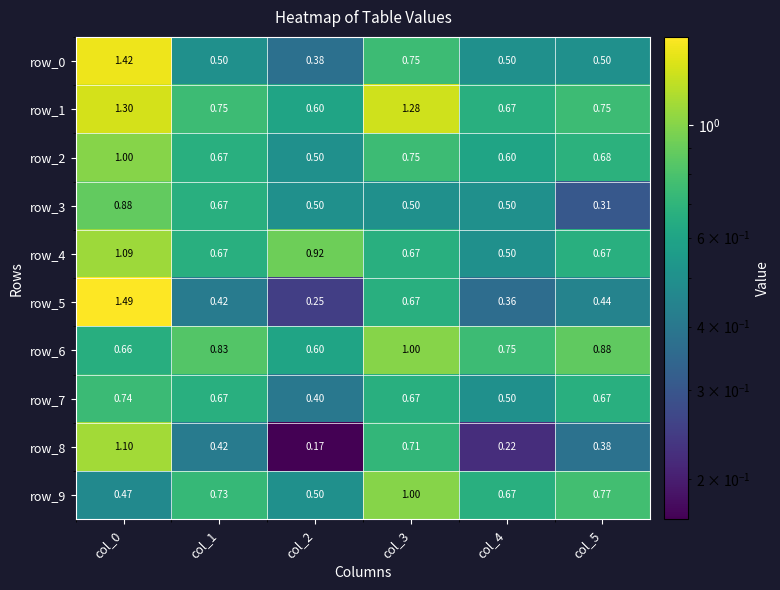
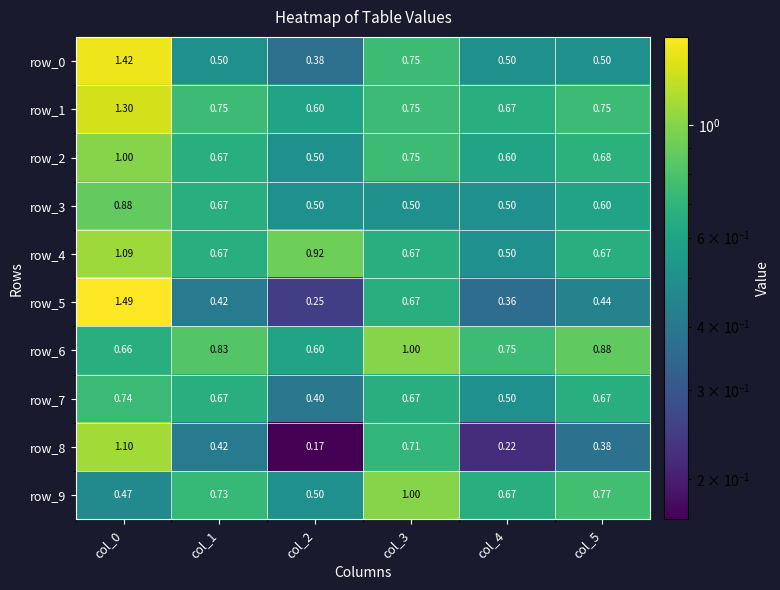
  {
    "row_0": {
      "col_0": 1.42,
      "col_1": 0.50,
      "col_2": 0.38,
      "col_3": 0.75,
      "col_4": 0.50,
      "col_5": 0.50
    },
    "row_1": {
      "col_0": 1.30,
      "col_1": 0.75,
      "col_2": 0.60,
-     "col_3": 1.28,
+     "col_3": 0.75,
      "col_4": 0.67,
      "col_5": 0.75
    },
    "row_2": {
      "col_0": 1.00,
      "col_1": 0.67,
      "col_2": 0.50,
      "col_3": 0.75,
      "col_4": 0.60,
      "col_5": 0.68
    },
    "row_3": {
      "col_0": 0.88,
      "col_1": 0.67,
      "col_2": 0.50,
      "col_3": 0.50,
      "col_4": 0.50,
-     "col_5": 0.31
+     "col_5": 0.60
    },
    "row_4": {
      "col_0": 1.09,
      "col_1": 0.67,
      "col_2": 0.92,
      "col_3": 0.67,
      "col_4": 0.50,
      "col_5": 0.67
    },
    "row_5": {
      "col_0": 1.49,
      "col_1": 0.42,
      "col_2": 0.25,
      "col_3": 0.67,
      "col_4": 0.36,
      "col_5": 0.44
    },
    "row_6": {
      "col_0": 0.66,
      "col_1": 0.83,
      "col_2": 0.60,
      "col_3": 1.00,
      "col_4": 0.75,
      "col_5": 0.88
    },
    "row_7": {
      "col_0": 0.74,
      "col_1": 0.67,
      "col_2": 0.40,
      "col_3": 0.67,
      "col_4": 0.50,
      "col_5": 0.67
    },
    "row_8": {
      "col_0": 1.10,
      "col_1": 0.42,
      "col_2": 0.17,
      "col_3": 0.71,
      "col_4": 0.22,
      "col_5": 0.38
    },
    "row_9": {
      "col_0": 0.47,
      "col_1": 0.73,
      "col_2": 0.50,
      "col_3": 1.00,
      "col_4": 0.67,
      "col_5": 0.77
    }
  }
